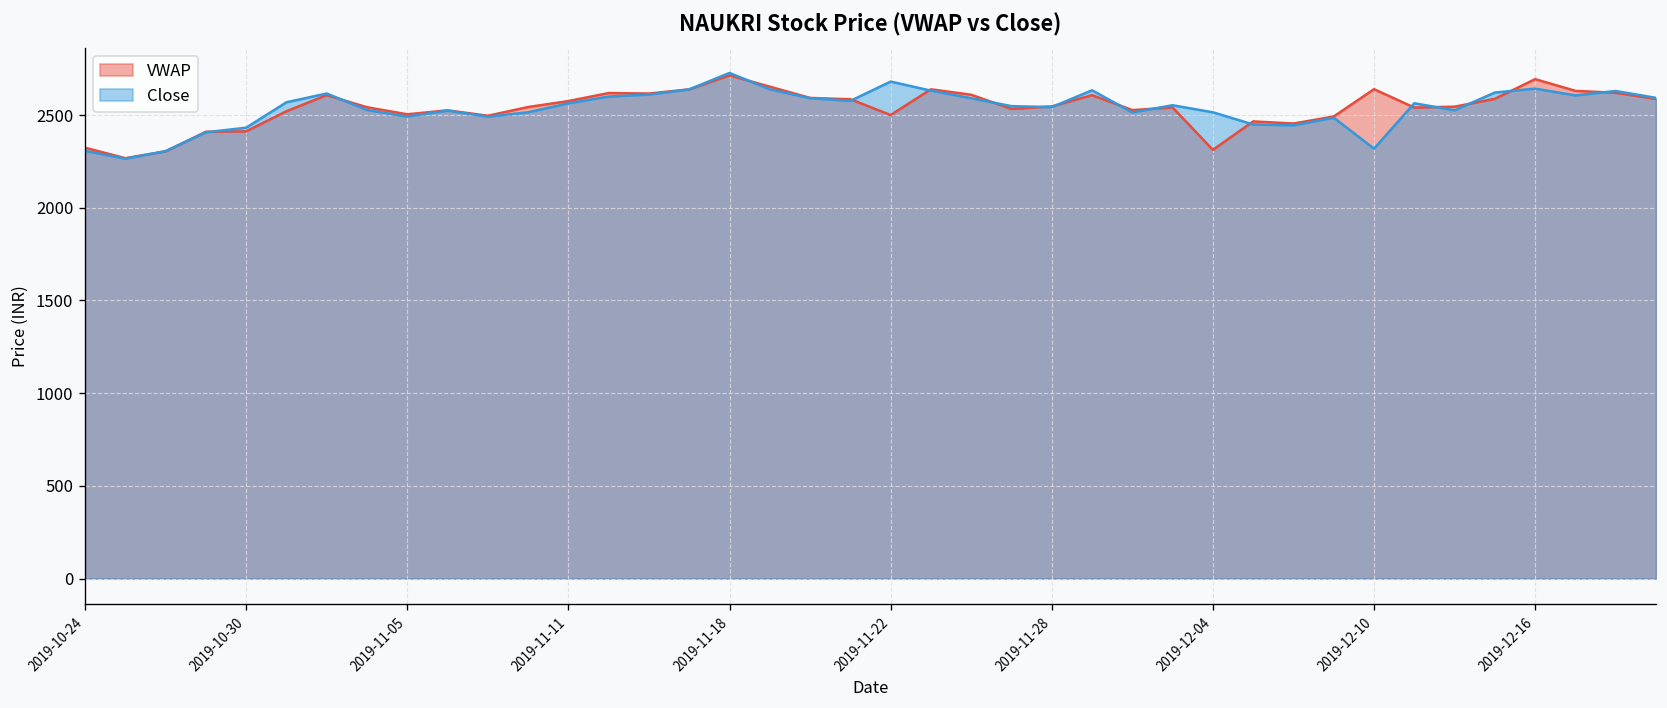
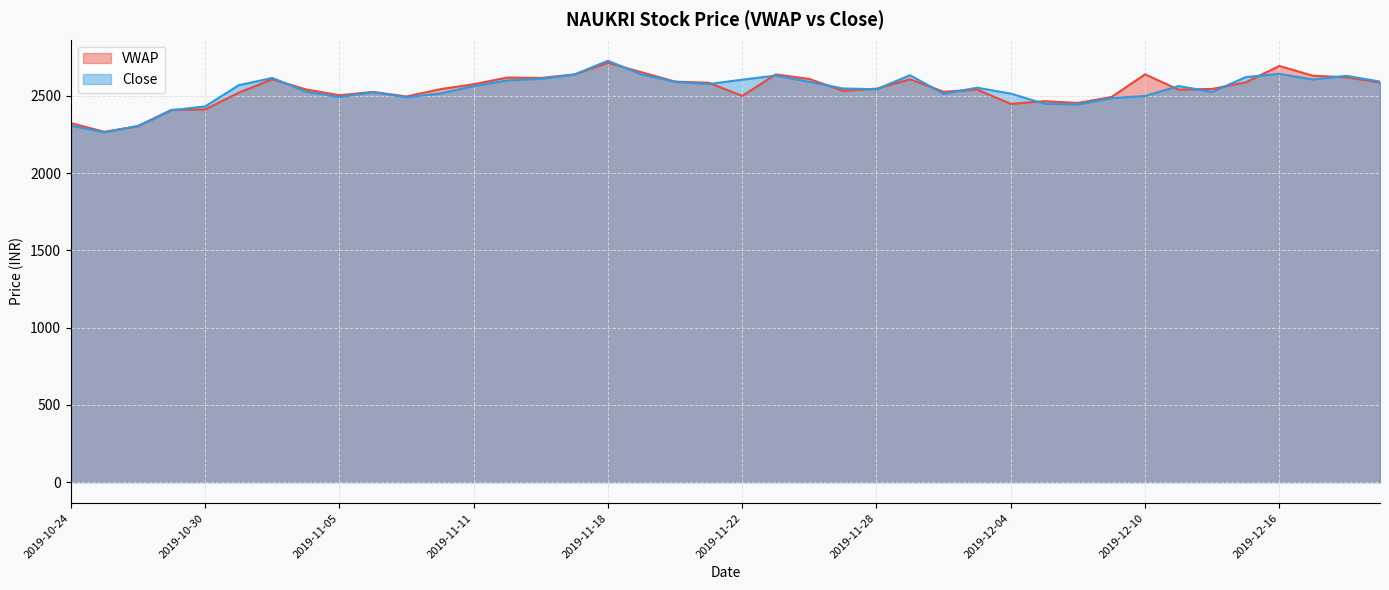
  {
    "VWAP": {
      "2019-10-24": 2320,
      "2019-10-30": 2410,
      "2019-11-22": 2500,
-     "2019-12-04": 2310,
+     "2019-12-04": 2450,
      "2019-12-10": 2640,
      "2019-12-16": 2690
    },
    "Close": {
      "2019-10-24": 2310,
      "2019-10-30": 2430,
-     "2019-11-22": 2680,
+     "2019-11-22": 2610,
      "2019-12-04": 2510,
-     "2019-12-10": 2320,
+     "2019-12-10": 2500,
      "2019-12-16": 2640
    }
  }
